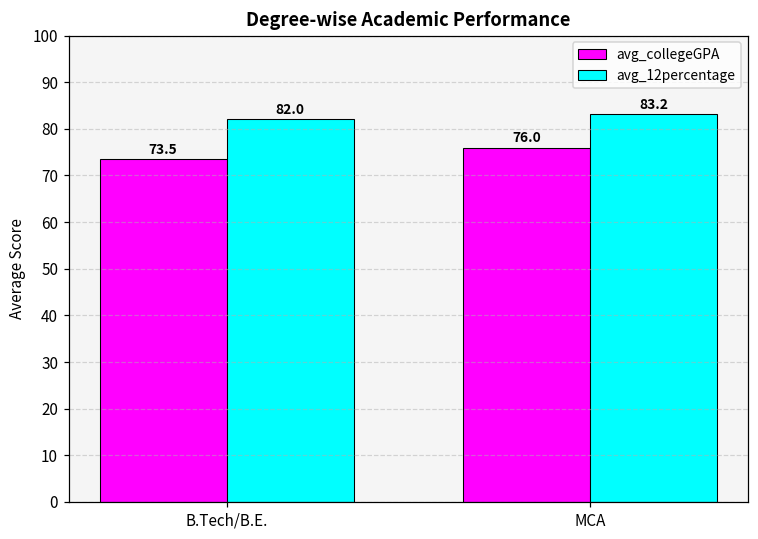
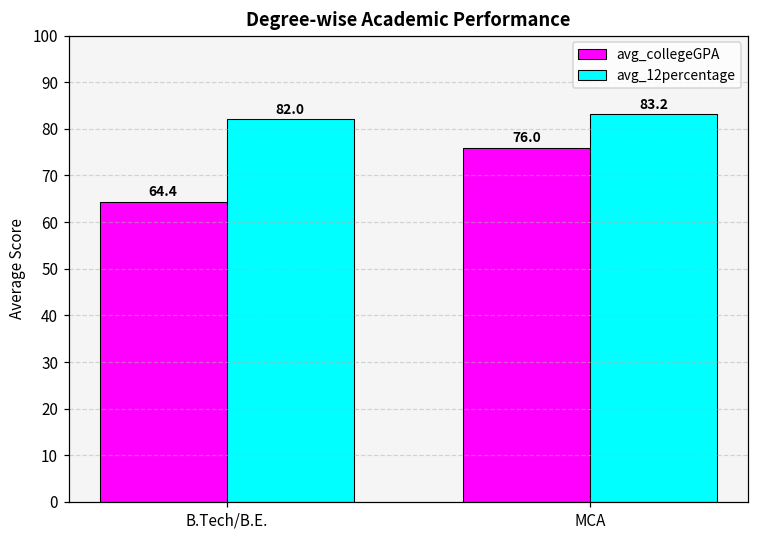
  {
    "avg_collegeGPA": {
-     "B.Tech/B.E.": 73.5,
+     "B.Tech/B.E.": 64.4,
      "MCA": 76.0
    },
    "avg_12percentage": {
      "B.Tech/B.E.": 82.0,
      "MCA": 83.2
    }
  }
